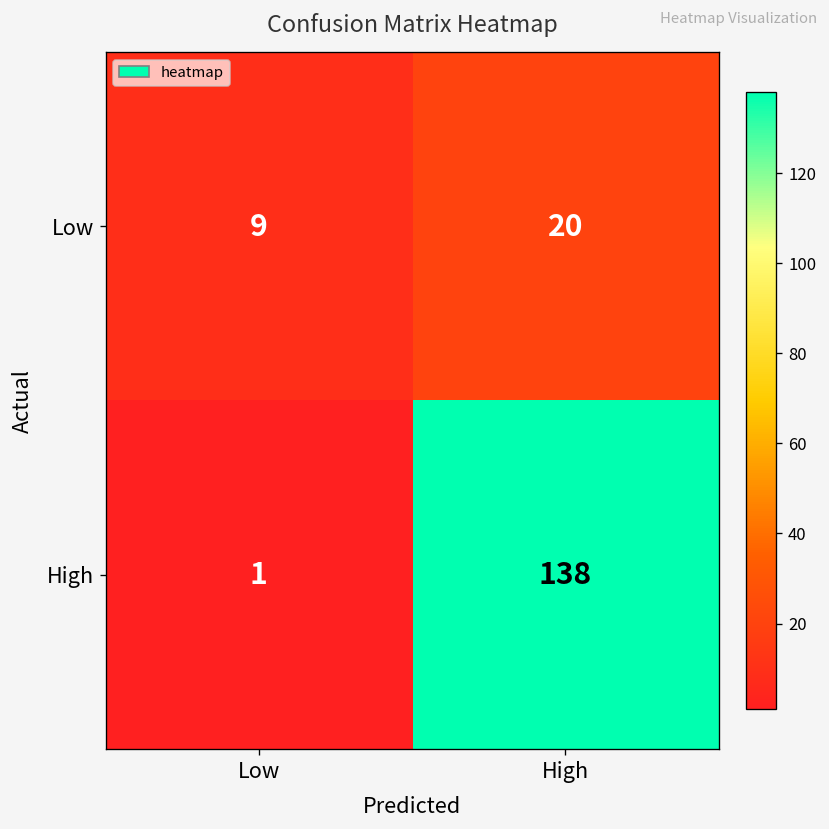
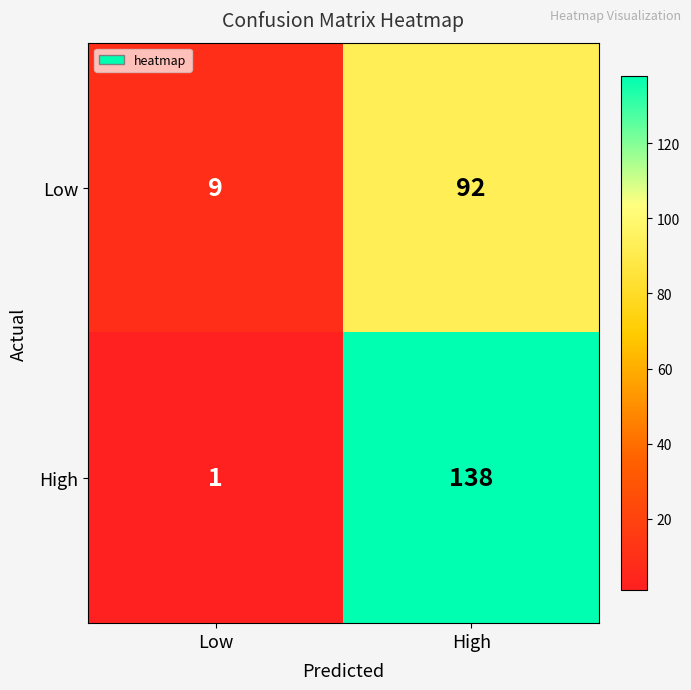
  {
    "Low": {
      "Low": 9,
-     "High": 20
+     "High": 92
    },
    "High": {
      "Low": 1,
      "High": 138
    }
  }
